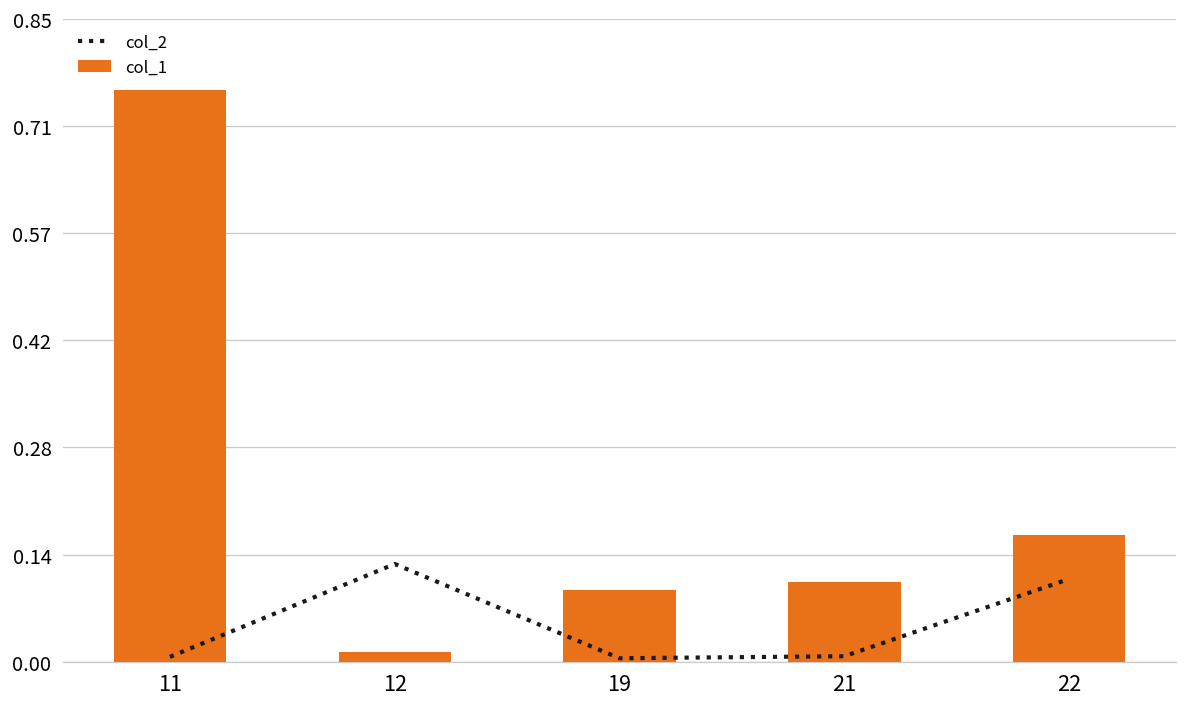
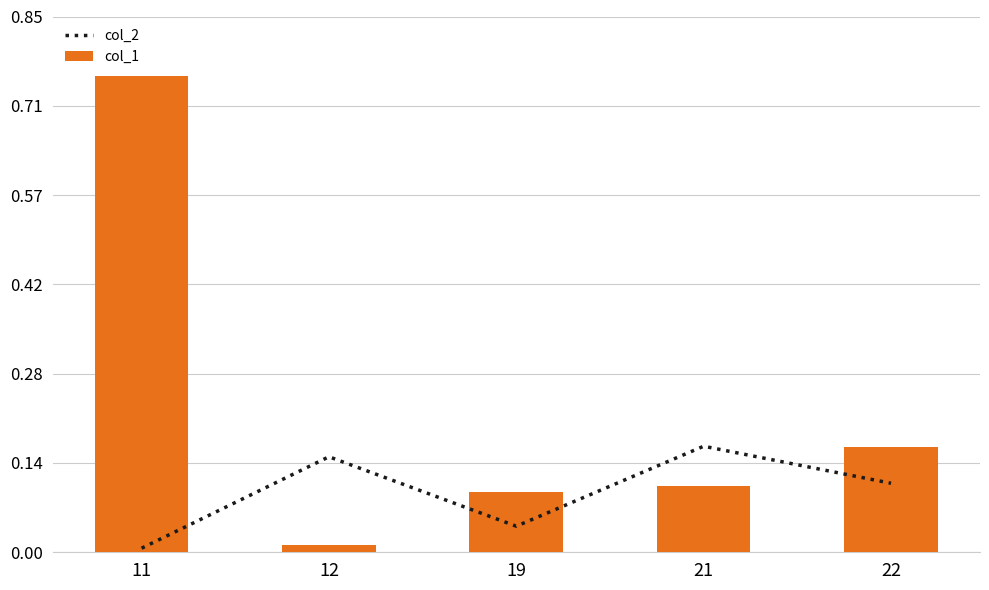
  {
    "col_2": {
      "11": 0.01,
-     "12": 0.13,
-     "19": 0.00,
-     "21": 0.01,
+     "12": 0.15,
+     "19": 0.04,
+     "21": 0.17,
      "22": 0.11
    },
    "col_1": {
      "11": 0.76,
      "12": 0.01,
      "19": 0.10,
      "21": 0.11,
      "22": 0.17
    }
  }
